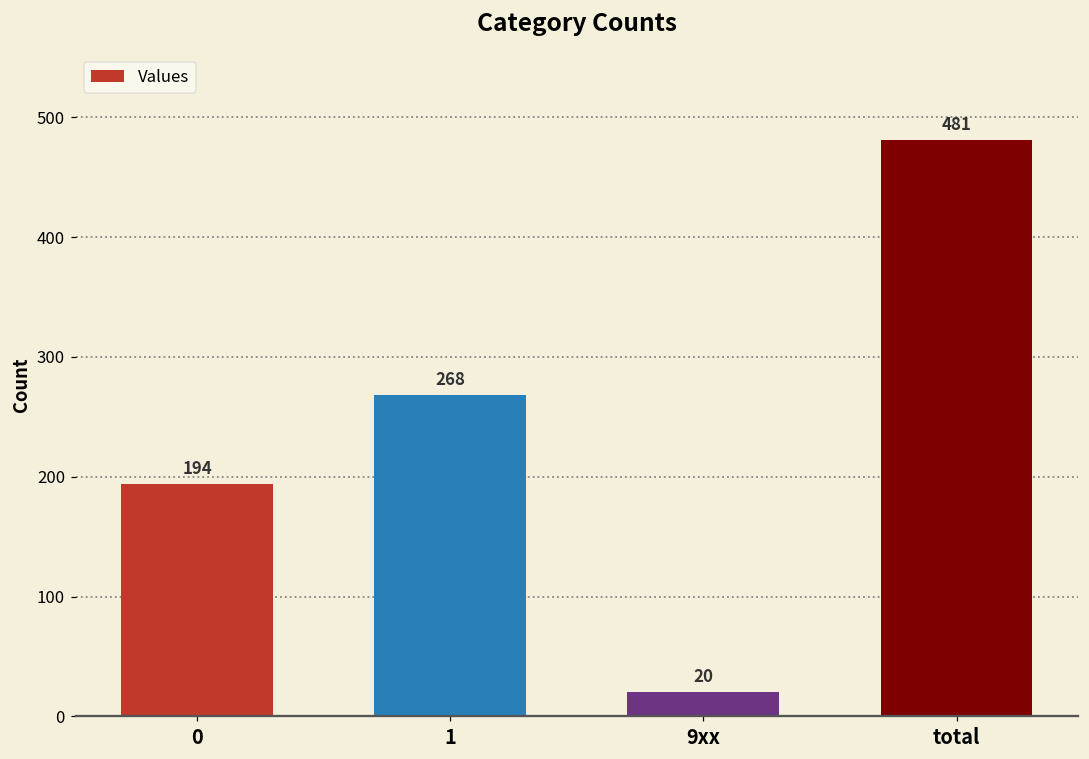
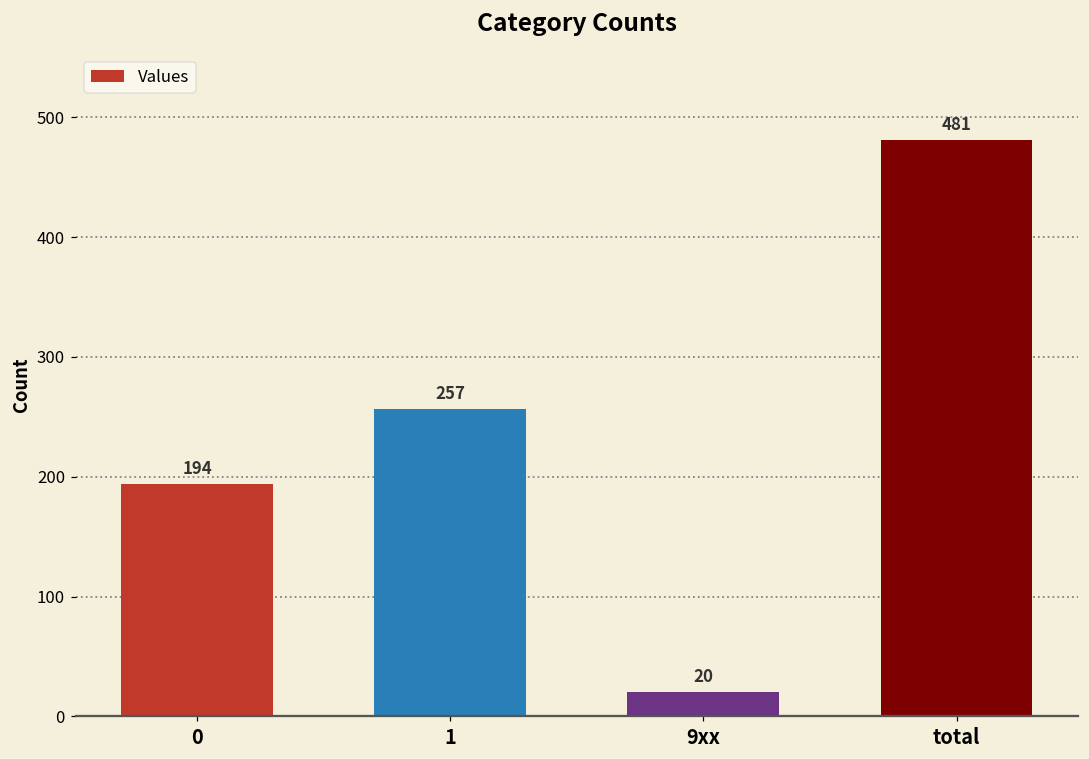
  {
    "0": 194,
-   "1": 268,
+   "1": 257,
    "9xx": 20,
    "total": 481
  }
